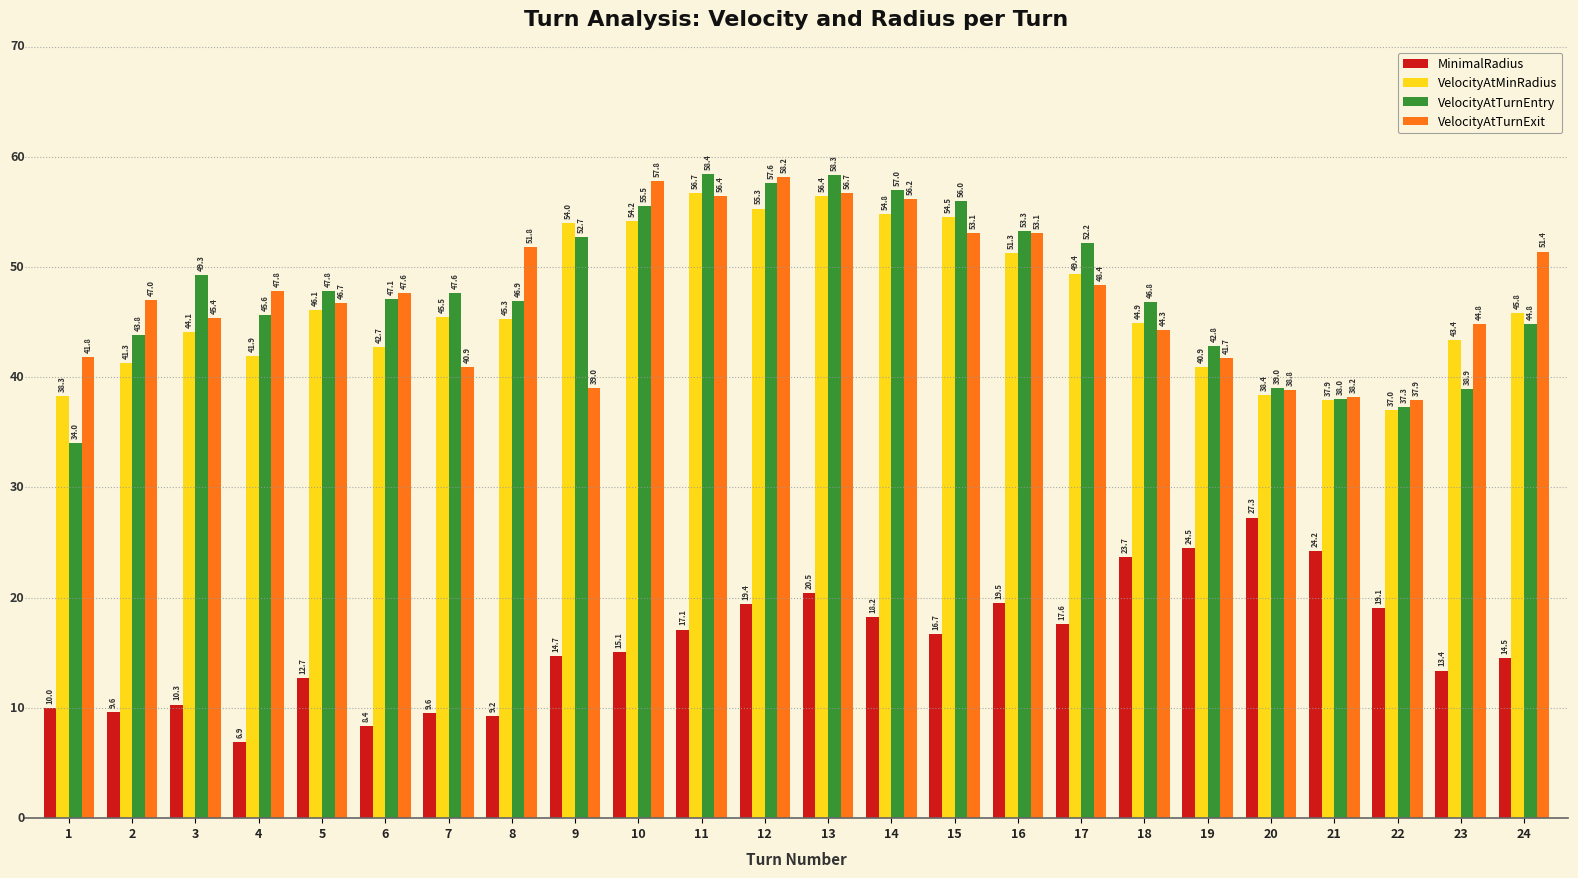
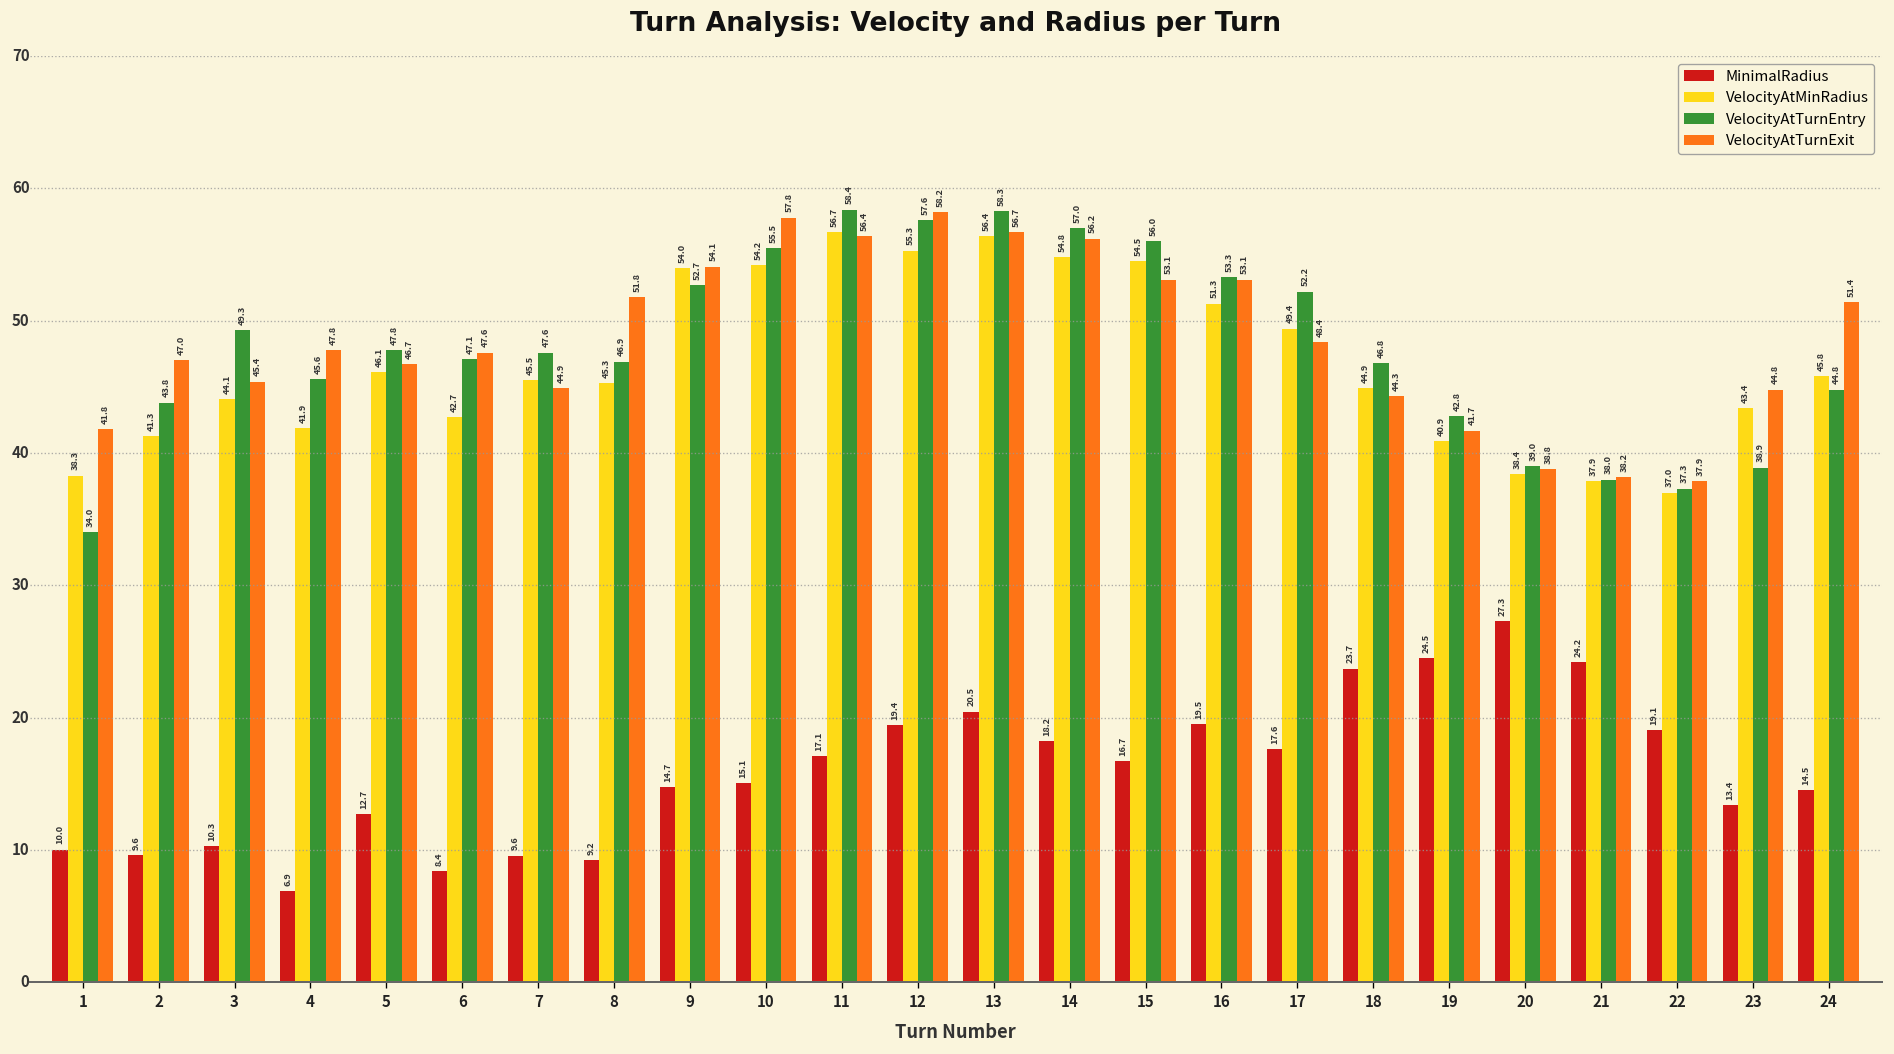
  {
    "MinimalRadius": {
      "1": 10.0,
      "2": 9.6,
      "3": 10.3,
      "4": 6.9,
      "5": 12.7,
      "6": 8.4,
      "7": 9.6,
      "8": 9.2,
      "9": 14.7,
      "10": 15.1,
      "11": 17.1,
      "12": 19.4,
      "13": 20.5,
      "14": 18.2,
      "15": 16.7,
      "16": 19.5,
      "17": 17.6,
      "18": 23.7,
      "19": 24.5,
      "20": 27.3,
      "21": 24.2,
      "22": 19.1,
      "23": 13.4,
      "24": 14.5
    },
    "VelocityAtMinRadius": {
      "1": 38.3,
      "2": 41.3,
      "3": 44.1,
      "4": 41.9,
      "5": 46.1,
      "6": 42.7,
      "7": 45.5,
      "8": 45.3,
      "9": 54.0,
      "10": 54.2,
      "11": 56.7,
      "12": 55.3,
      "13": 56.4,
      "14": 54.8,
      "15": 54.5,
      "16": 51.3,
      "17": 49.4,
      "18": 44.9,
      "19": 40.9,
      "20": 38.4,
      "21": 37.9,
      "22": 37.0,
      "23": 43.4,
      "24": 45.8
    },
    "VelocityAtTurnEntry": {
      "1": 34.0,
      "2": 43.8,
      "3": 49.3,
      "4": 45.6,
      "5": 47.8,
      "6": 47.1,
      "7": 47.6,
      "8": 46.9,
      "9": 52.7,
      "10": 55.5,
      "11": 58.4,
      "12": 57.6,
      "13": 58.3,
      "14": 57.0,
      "15": 56.0,
      "16": 53.3,
      "17": 52.2,
      "18": 46.8,
      "19": 42.8,
      "20": 39.0,
      "21": 38.0,
      "22": 37.3,
      "23": 38.9,
      "24": 44.8
    },
    "VelocityAtTurnExit": {
      "1": 41.8,
      "2": 47.0,
      "3": 45.4,
      "4": 47.8,
      "5": 46.7,
      "6": 47.6,
-     "7": 40.9,
+     "7": 44.9,
      "8": 51.8,
-     "9": 39.0,
+     "9": 54.1,
      "10": 57.8,
      "11": 56.4,
      "12": 58.2,
      "13": 56.7,
      "14": 56.2,
      "15": 53.1,
      "16": 53.1,
      "17": 48.4,
      "18": 44.3,
      "19": 41.7,
      "20": 38.8,
      "21": 38.2,
      "22": 37.9,
      "23": 44.8,
      "24": 51.4
    }
  }
